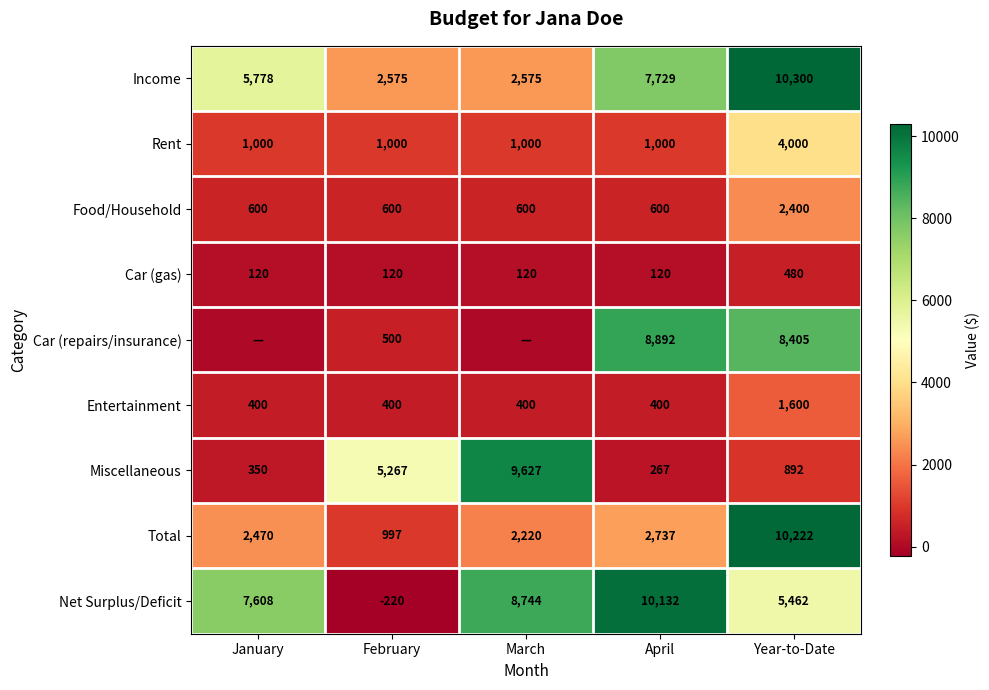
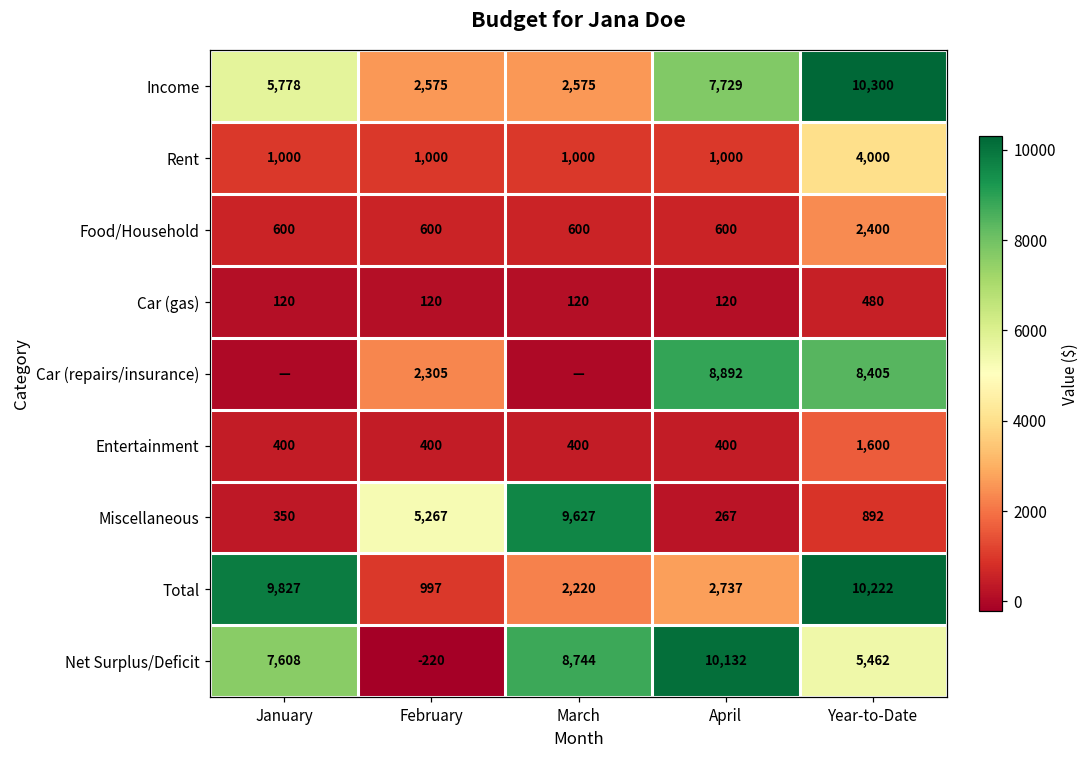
  {
    "Income": {
      "January": "5,778",
      "February": "2,575",
      "March": "2,575",
      "April": "7,729",
      "Year-to-Date": "10,300"
    },
    "Rent": {
      "January": "1,000",
      "February": "1,000",
      "March": "1,000",
      "April": "1,000",
      "Year-to-Date": "4,000"
    },
    "Food/Household": {
      "January": "600",
      "February": "600",
      "March": "600",
      "April": "600",
      "Year-to-Date": "2,400"
    },
    "Car (gas)": {
      "January": "120",
      "February": "120",
      "March": "120",
      "April": "120",
      "Year-to-Date": "480"
    },
    "Car (repairs/insurance)": {
-     "February": "500",
+     "February": "2,305",
      "April": "8,892",
      "Year-to-Date": "8,405"
    },
    "Entertainment": {
      "January": "400",
      "February": "400",
      "March": "400",
      "April": "400",
      "Year-to-Date": "1,600"
    },
    "Miscellaneous": {
      "January": "350",
      "February": "5,267",
      "March": "9,627",
      "April": "267",
      "Year-to-Date": "892"
    },
    "Total": {
-     "January": "2,470",
+     "January": "9,827",
      "February": "997",
      "March": "2,220",
      "April": "2,737",
      "Year-to-Date": "10,222"
    },
    "Net Surplus/Deficit": {
      "January": "7,608",
      "February": "-220",
      "March": "8,744",
      "April": "10,132",
      "Year-to-Date": "5,462"
    }
  }
